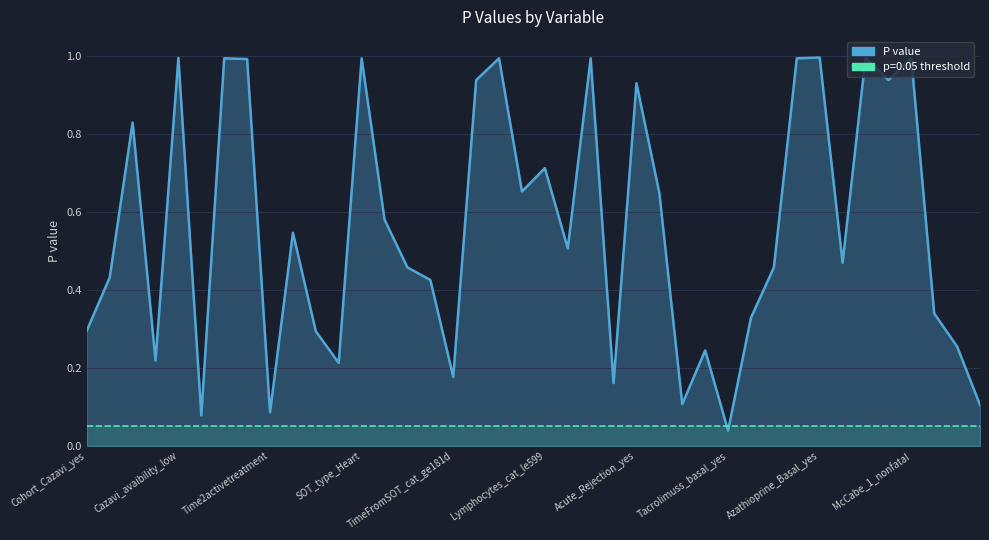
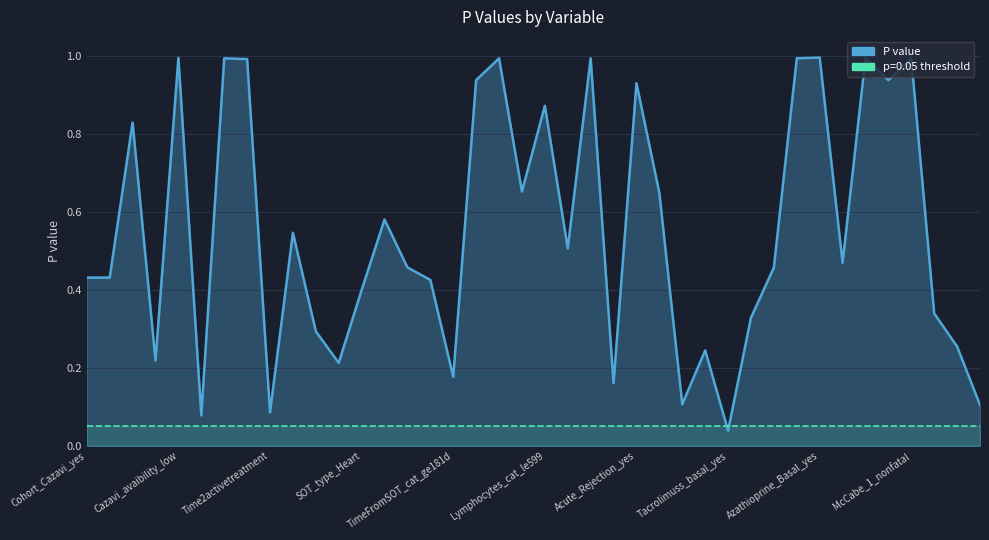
  {
    "P value": {
-     "Cohort_Cazavi_yes": 0.30,
+     "Cohort_Cazavi_yes": 0.43,
      "Cazavi_avaibility_low": 1.00,
      "Time2activetreatment": 0.09,
-     "SOT_type_Heart": 1.00,
+     "SOT_type_Heart": 0.40,
      "TimeFromSOT_cat_ge181d": 0.18,
-     "Lymphocytes_cat_le599": 0.71,
+     "Lymphocytes_cat_le599": 0.87,
      "Acute_Rejection_yes": 0.93,
      "Tacrolimuss_basal_yes": 0.04,
      "Azathioprine_Basal_yes": 1.00
    }
  }
